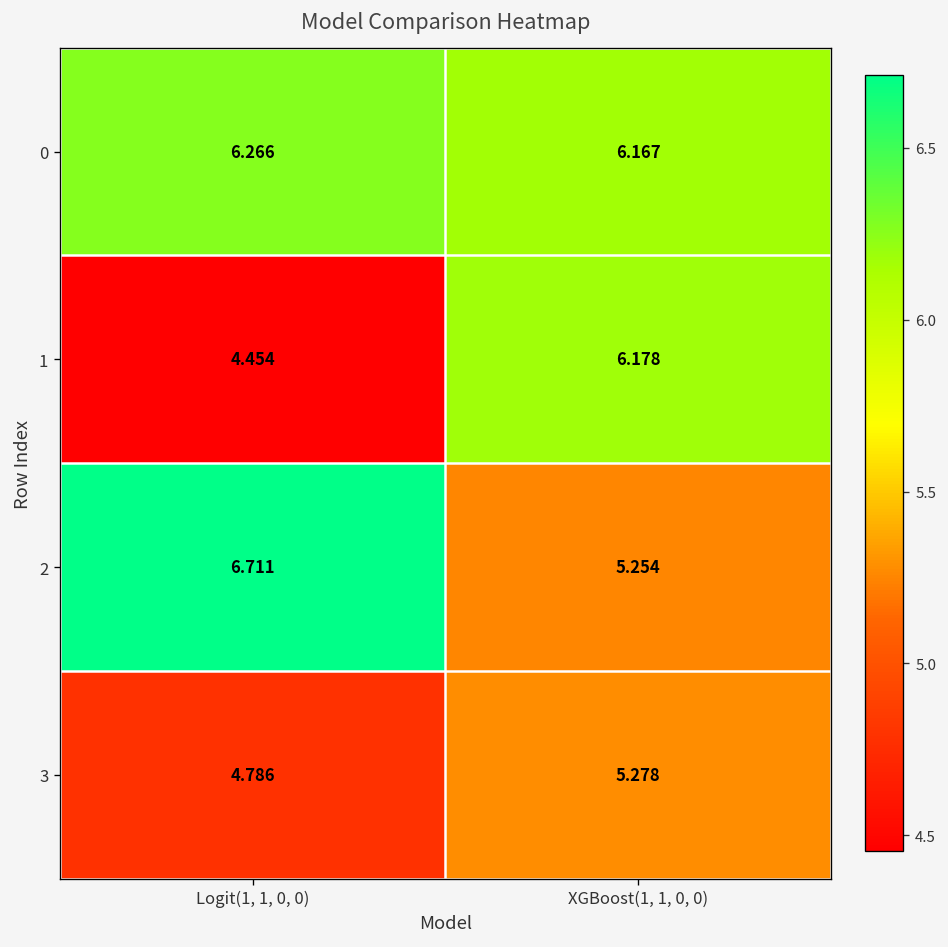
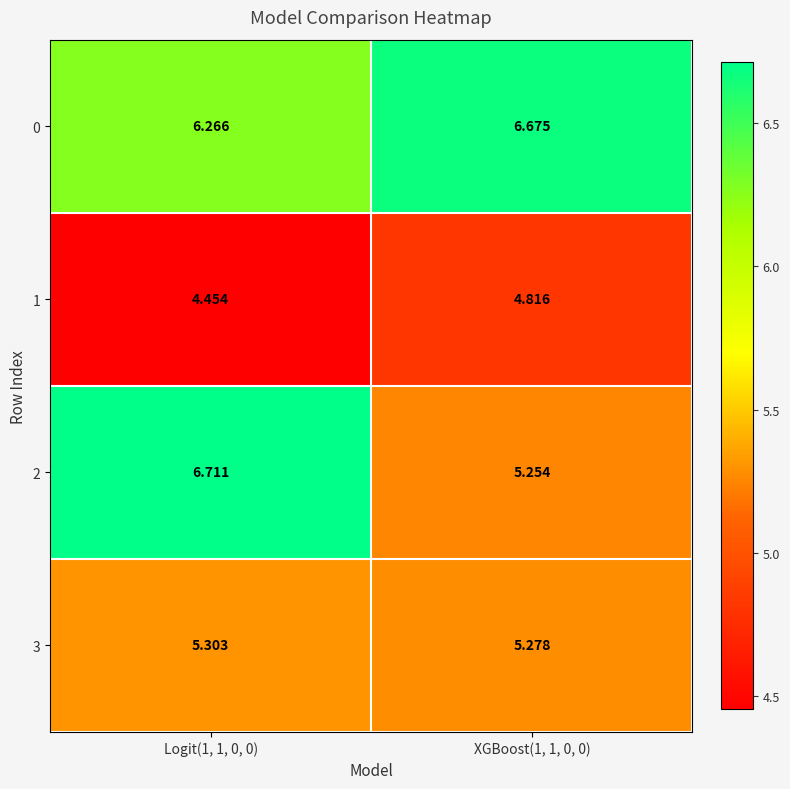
  {
    "0": {
      "Logit(1, 1, 0, 0)": 6.266,
-     "XGBoost(1, 1, 0, 0)": 6.167
+     "XGBoost(1, 1, 0, 0)": 6.675
    },
    "1": {
      "Logit(1, 1, 0, 0)": 4.454,
-     "XGBoost(1, 1, 0, 0)": 6.178
+     "XGBoost(1, 1, 0, 0)": 4.816
    },
    "2": {
      "Logit(1, 1, 0, 0)": 6.711,
      "XGBoost(1, 1, 0, 0)": 5.254
    },
    "3": {
-     "Logit(1, 1, 0, 0)": 4.786,
+     "Logit(1, 1, 0, 0)": 5.303,
      "XGBoost(1, 1, 0, 0)": 5.278
    }
  }
